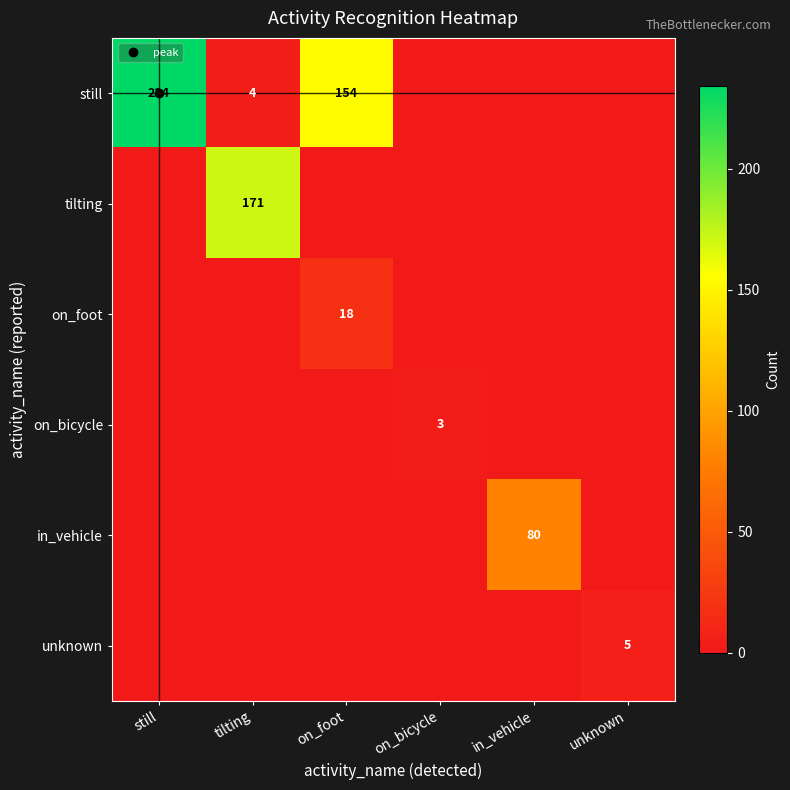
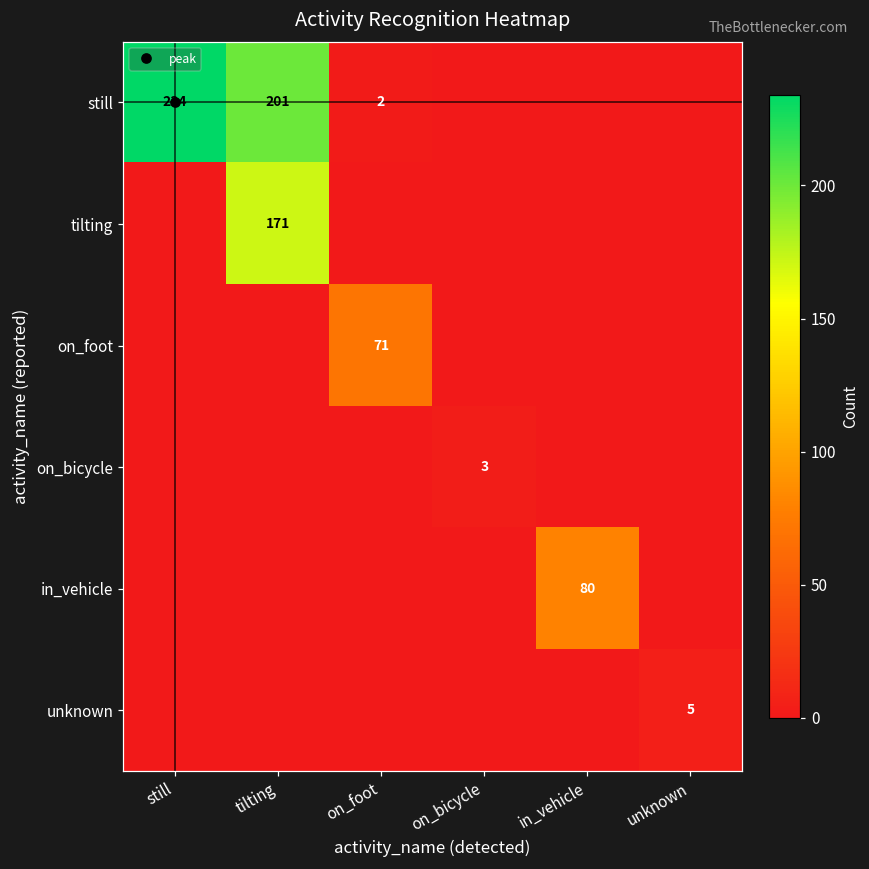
  {
    "still": {
-     "tilting": 4,
-     "on_foot": 154
+     "tilting": 201,
+     "on_foot": 2
    },
    "tilting": {
      "tilting": 171
    },
    "on_foot": {
-     "on_foot": 18
+     "on_foot": 71
    },
    "on_bicycle": {
      "on_bicycle": 3
    },
    "in_vehicle": {
      "in_vehicle": 80
    },
    "unknown": {
      "unknown": 5
    }
  }
